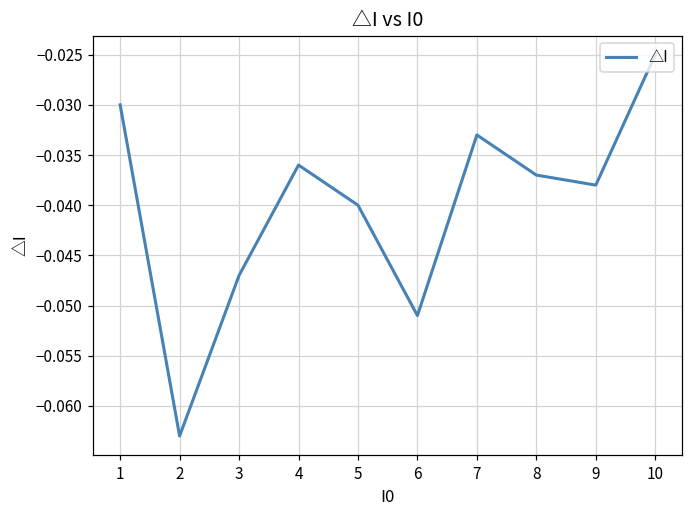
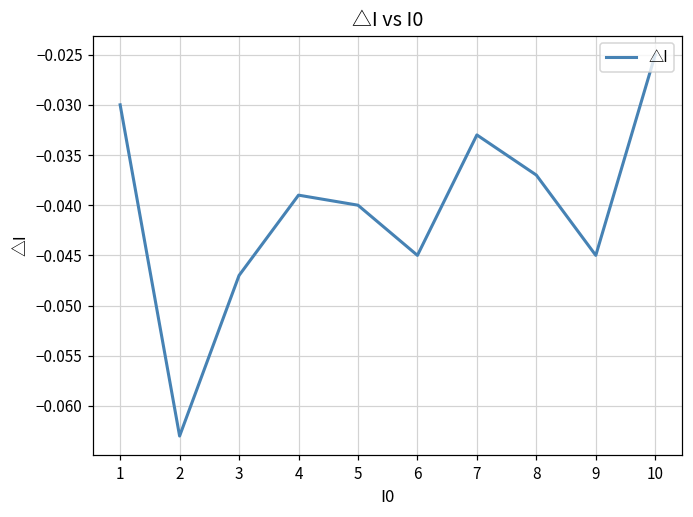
  {
    "1": -0.030,
    "2": -0.063,
    "3": -0.047,
-   "4": -0.036,
+   "4": -0.039,
    "5": -0.040,
-   "6": -0.051,
+   "6": -0.045,
    "7": -0.033,
    "8": -0.037,
-   "9": -0.038
+   "9": -0.045
  }
